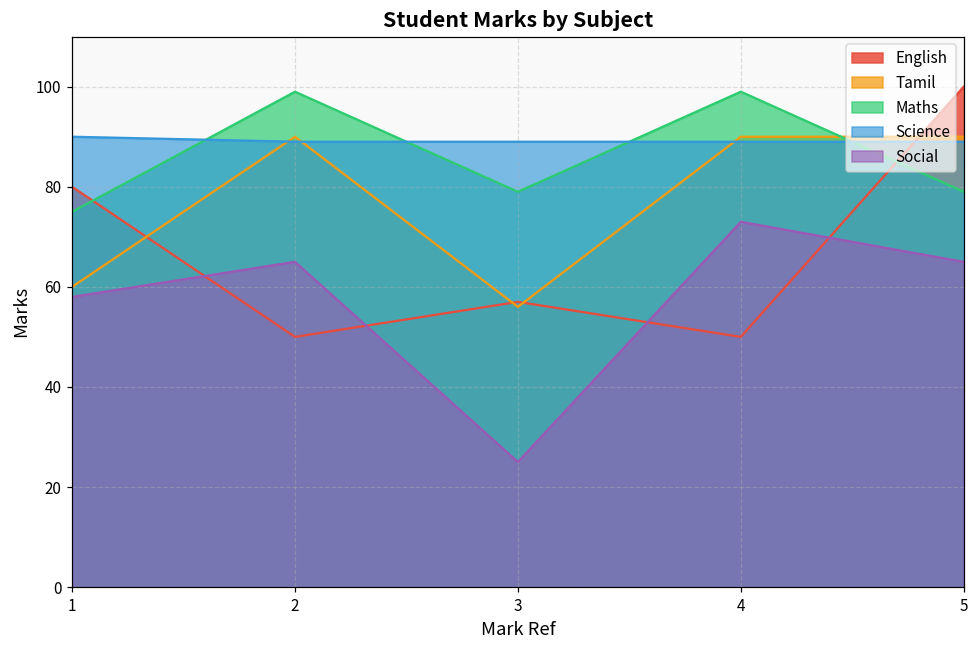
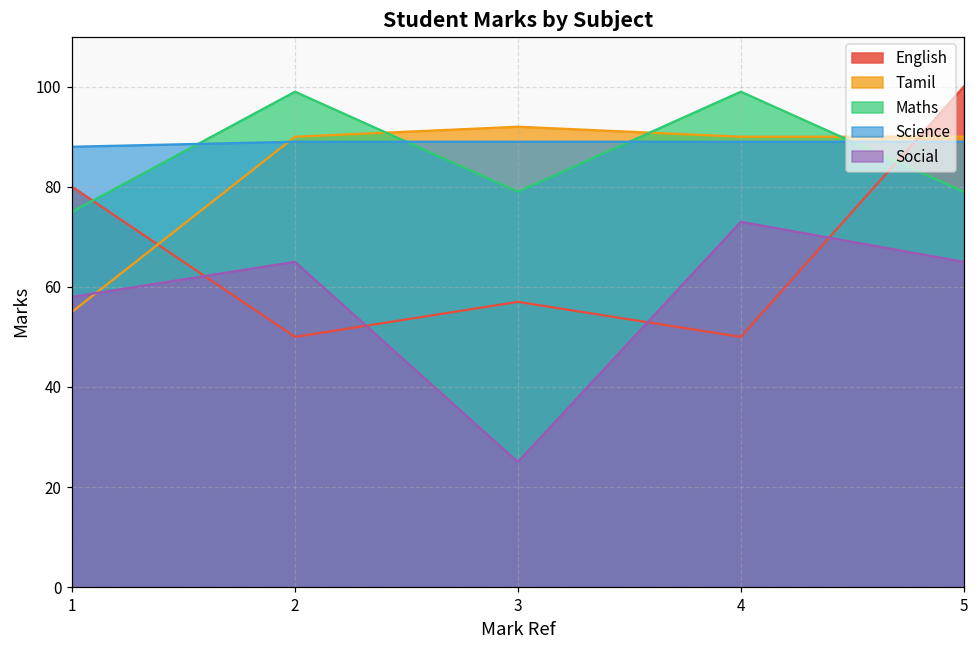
  {
    "English": {
      "1": 80,
      "2": 50,
      "3": 57,
      "4": 50,
      "5": 100
    },
    "Tamil": {
-     "1": 60,
+     "1": 55,
      "2": 90,
-     "3": 56,
+     "3": 92,
      "4": 90,
      "5": 90
    },
    "Maths": {
      "1": 75,
      "2": 99,
      "3": 79,
      "4": 99,
      "5": 79
    },
    "Science": {
-     "1": 90,
+     "1": 88,
      "2": 89,
      "3": 89,
      "4": 89,
      "5": 89
    },
    "Social": {
      "1": 58,
      "2": 65,
      "3": 25,
      "4": 73,
      "5": 65
    }
  }
